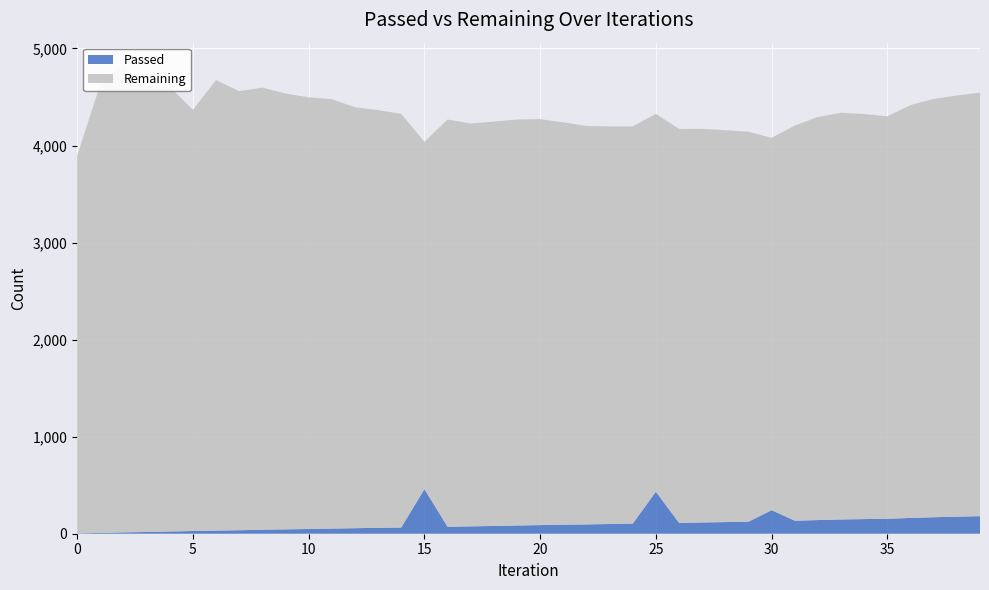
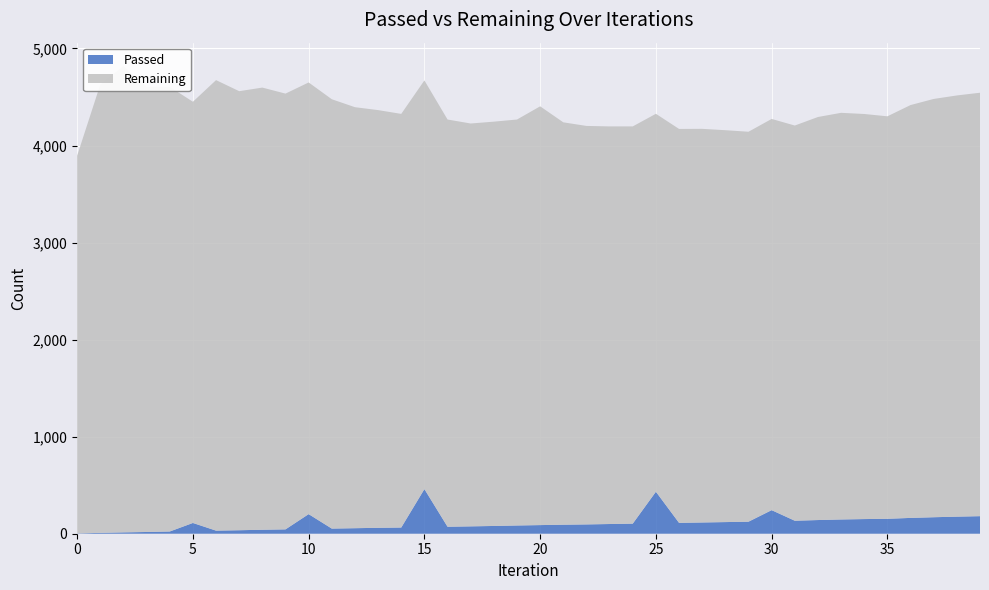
  {
    "Passed": {
-     "5": "0",
-     "10": "0",
+     "5": "100",
+     "10": "200",
      "15": "500",
      "20": "100",
      "25": "400",
      "30": "200",
      "35": "200"
    },
    "Remaining": {
      "0": "3,900",
      "5": "4,300",
      "10": "4,400",
-     "15": "3,600",
-     "20": "4,200",
+     "15": "4,200",
+     "20": "4,300",
      "25": "3,900",
-     "30": "3,800",
+     "30": "4,000",
      "35": "4,100"
    }
  }
